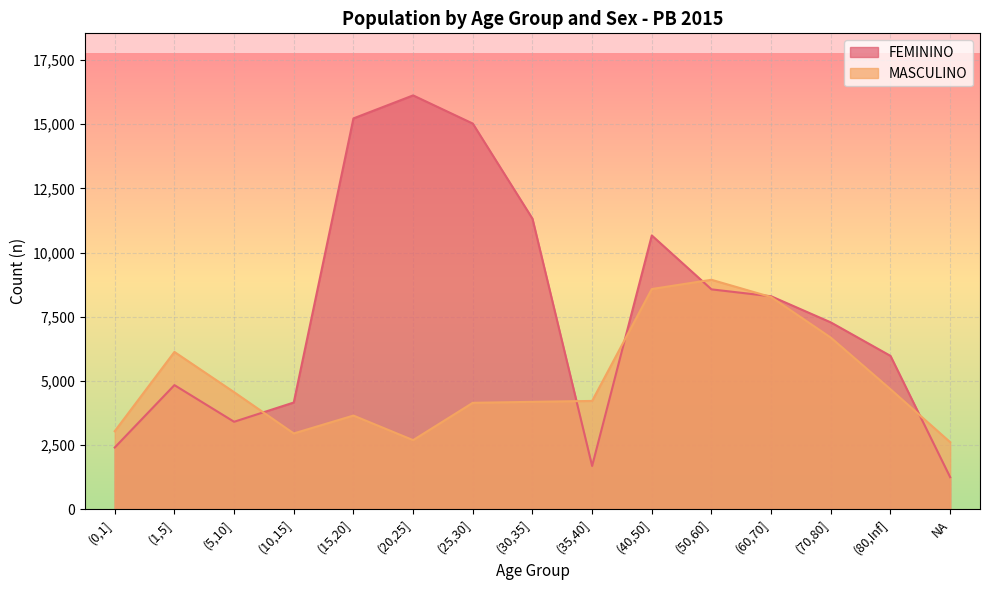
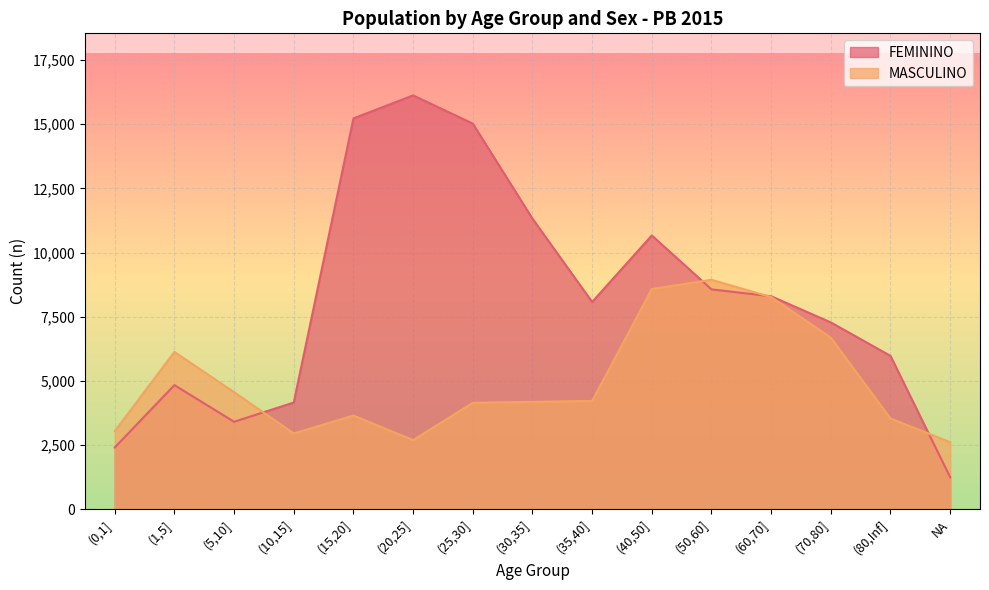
  {
    "FEMININO": {
      "(0,1]": "2,400",
      "(1,5]": "4,800",
      "(5,10]": "3,400",
      "(10,15]": "4,200",
      "(15,20]": "15,200",
      "(20,25]": "16,100",
      "(25,30]": "15,000",
      "(30,35]": "11,300",
-     "(35,40]": "1,700",
+     "(35,40]": "8,100",
      "(40,50]": "10,700",
      "(50,60]": "8,600",
      "(70,80]": "7,300",
      "(80,Inf]": "6,000",
      "NA": "1,200"
    },
    "MASCULINO": {
      "(0,1]": "3,000",
      "(1,5]": "6,100",
      "(5,10]": "4,600",
      "(10,15]": "2,900",
      "(15,20]": "3,600",
      "(20,25]": "2,700",
      "(25,30]": "4,100",
      "(30,35]": "4,200",
      "(35,40]": "4,200",
      "(40,50]": "8,600",
      "(50,60]": "8,900",
      "(70,80]": "6,700",
-     "(80,Inf]": "4,700",
+     "(80,Inf]": "3,500",
      "NA": "2,600"
    }
  }
